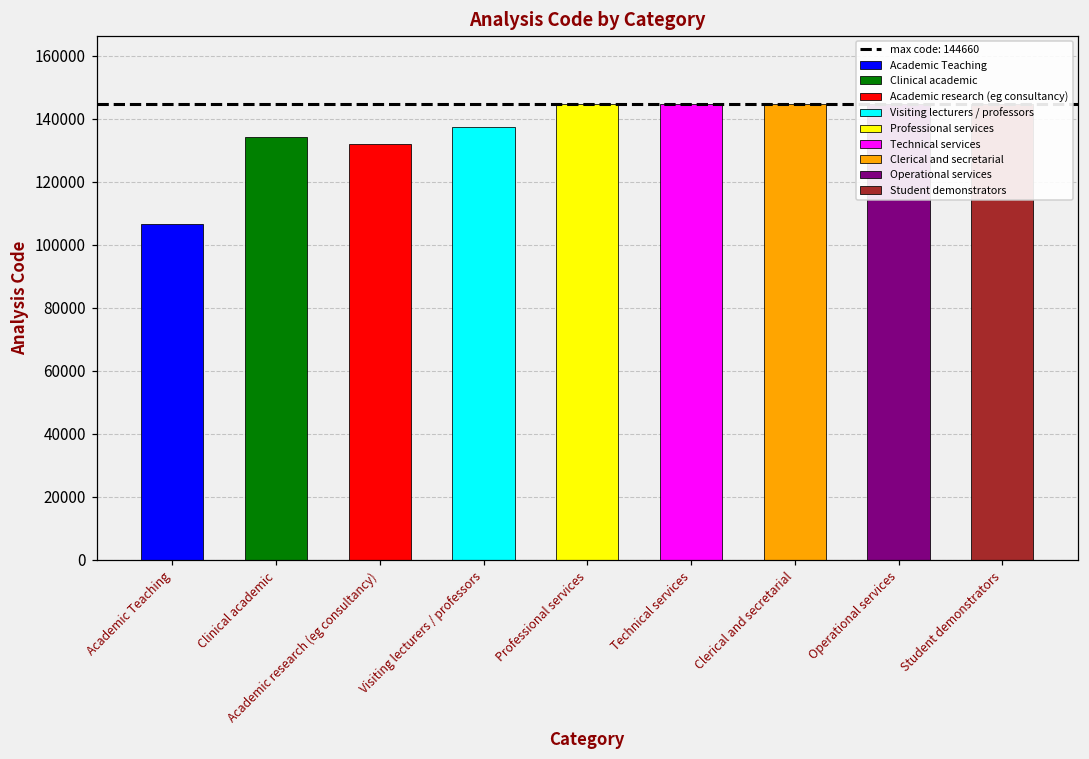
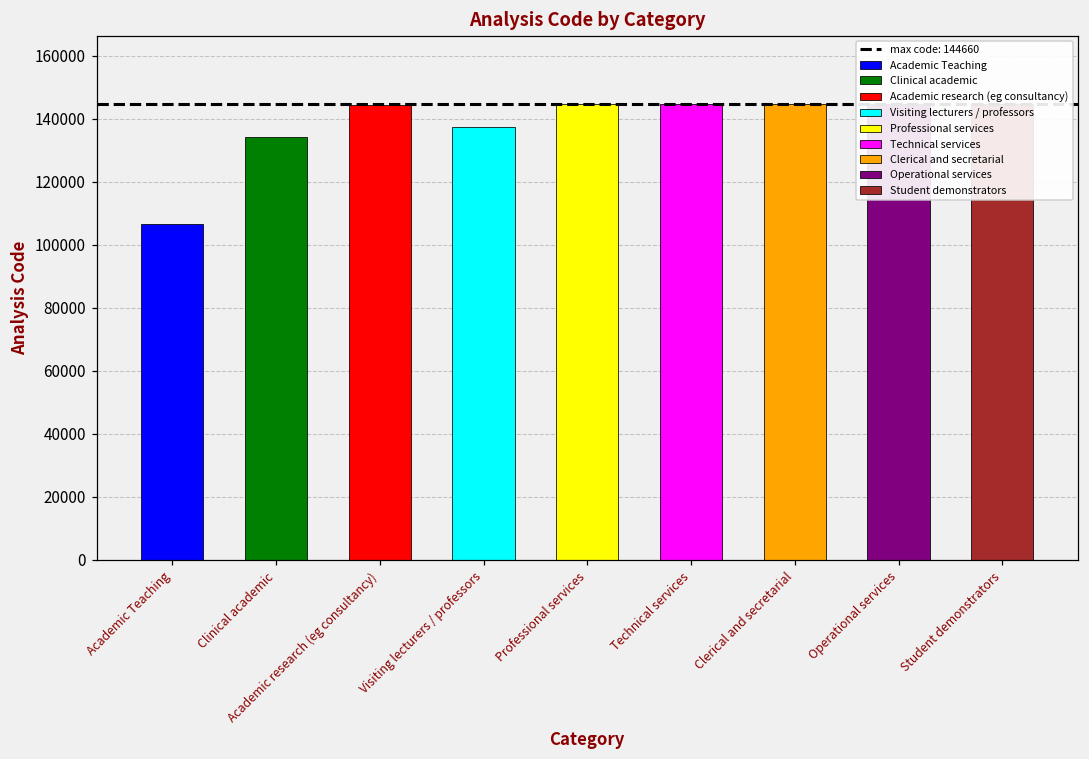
  {
    "Academic Teaching": 107000,
    "Clinical academic": 134000,
-   "Academic research (eg consultancy)": 132000,
+   "Academic research (eg consultancy)": 144000,
    "Visiting lecturers / professors": 137000,
    "Professional services": 145000,
    "Technical services": 145000,
    "Clerical and secretarial": 145000
  }
